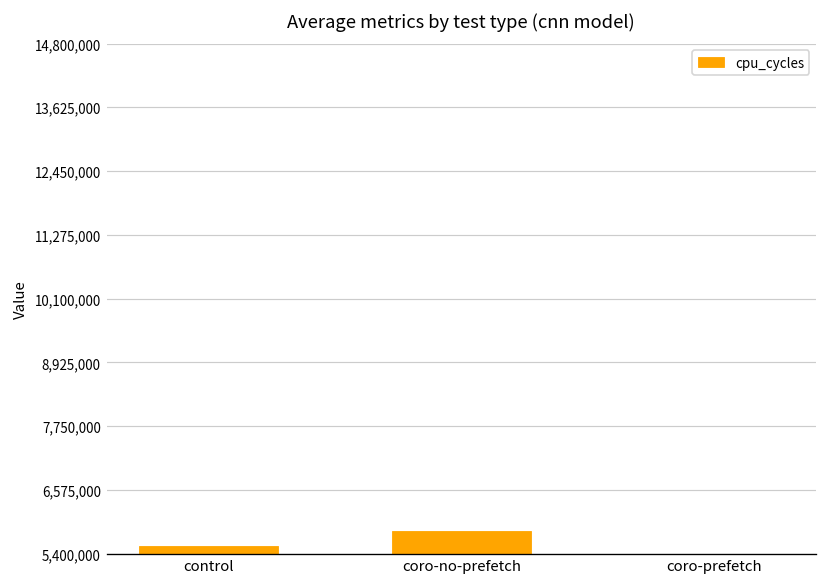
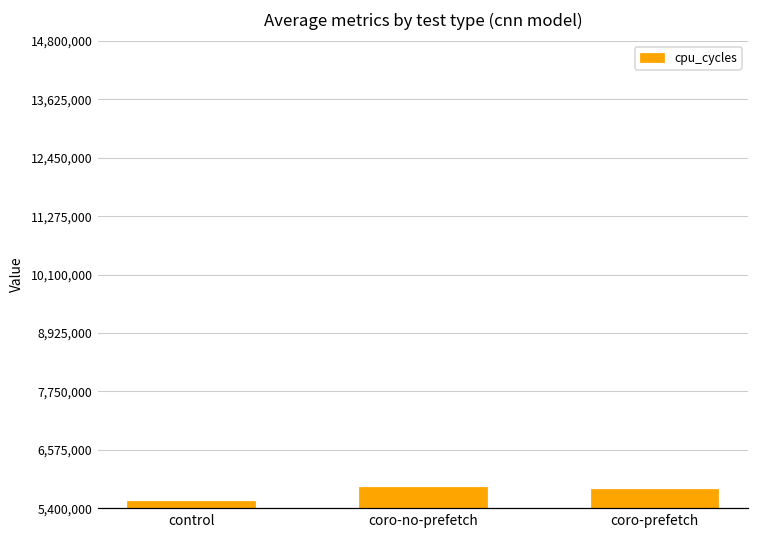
  {
    "control": "5,500,000",
    "coro-no-prefetch": "5,800,000",
-   "coro-prefetch": "5,400,000"
+   "coro-prefetch": "5,800,000"
  }
